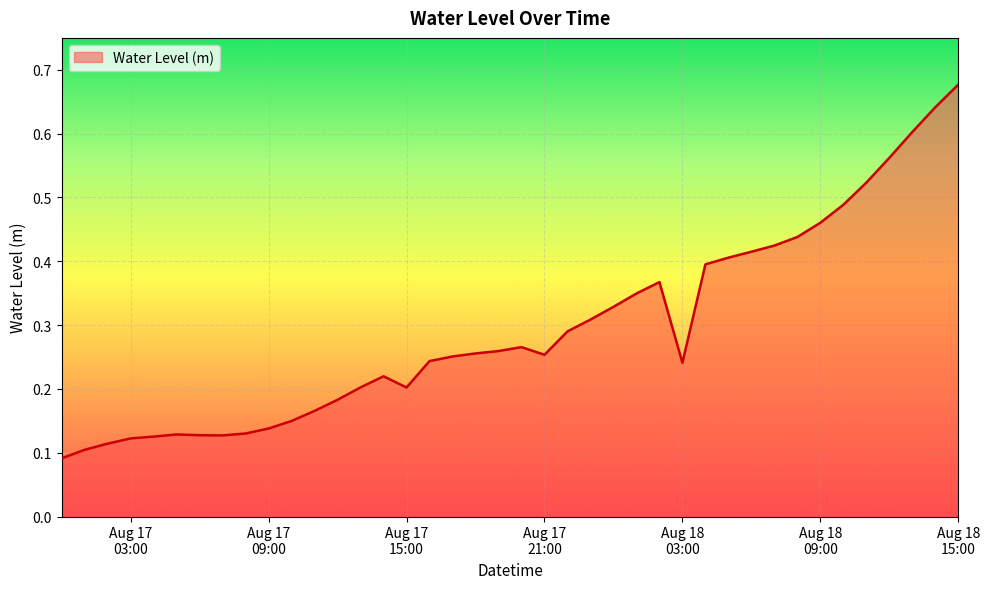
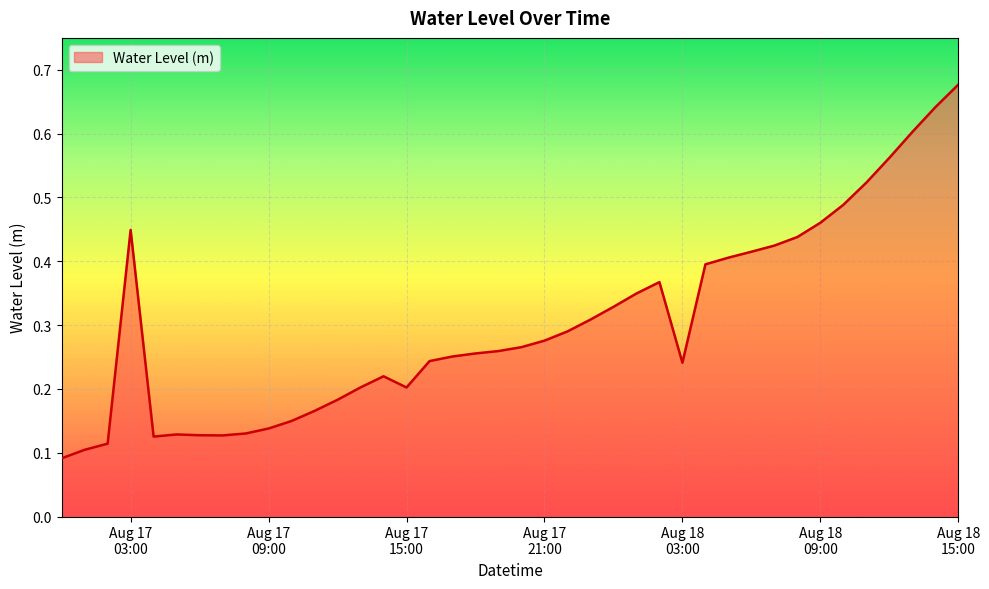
  {
-   "Aug 17 03:00": 0.12,
+   "Aug 17 03:00": 0.45,
    "Aug 17 09:00": 0.14,
    "Aug 17 15:00": 0.20,
-   "Aug 17 21:00": 0.25,
+   "Aug 17 21:00": 0.28,
    "Aug 18 03:00": 0.24,
    "Aug 18 09:00": 0.46,
    "Aug 18 15:00": 0.68
  }
